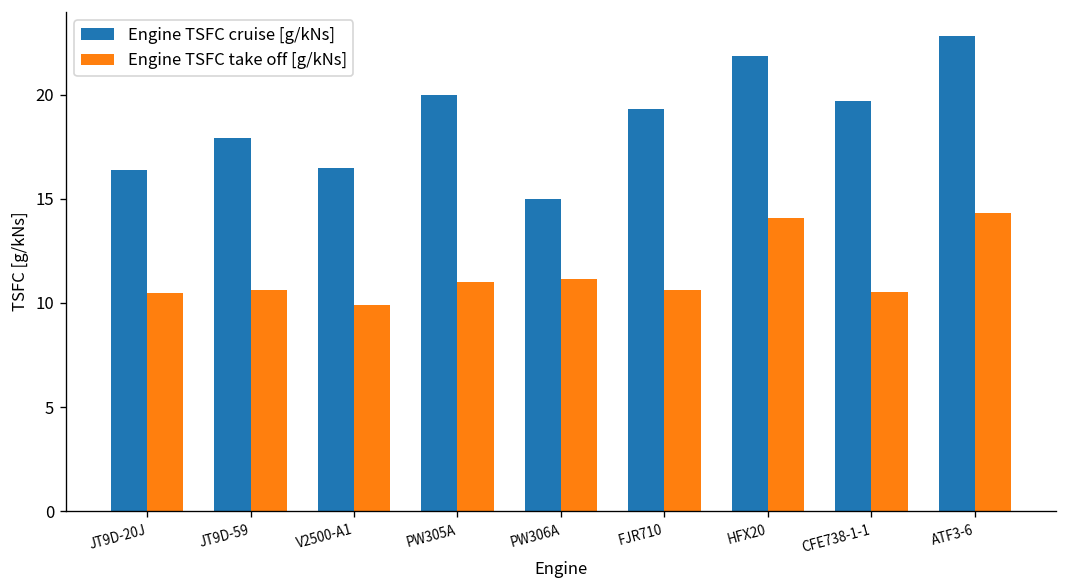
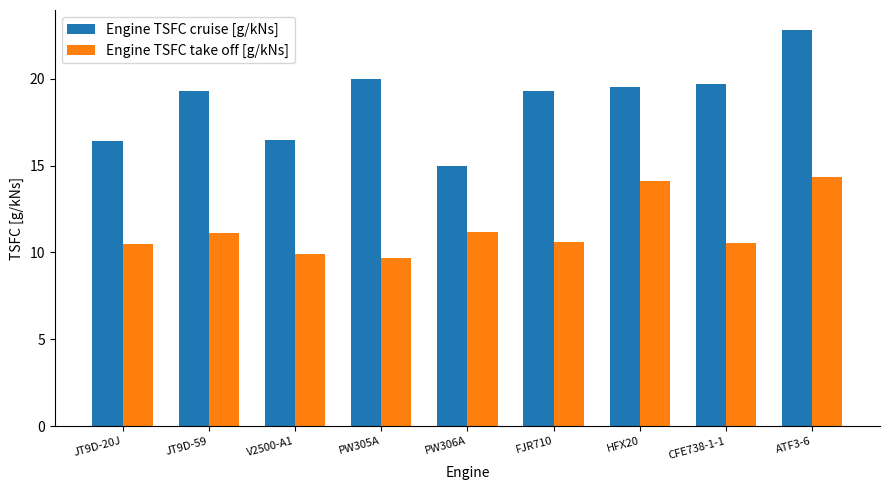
  {
    "Engine TSFC cruise [g/kNs]": {
      "JT9D-20J": 16.4,
-     "JT9D-59": 17.9,
+     "JT9D-59": 19.3,
      "V2500-A1": 16.5,
      "PW305A": 20.0,
      "PW306A": 15.0,
      "FJR710": 19.3,
-     "HFX20": 21.9,
+     "HFX20": 19.6,
      "CFE738-1-1": 19.7,
      "ATF3-6": 22.8
    },
    "Engine TSFC take off [g/kNs]": {
      "JT9D-20J": 10.5,
-     "JT9D-59": 10.6,
+     "JT9D-59": 11.1,
      "V2500-A1": 9.9,
-     "PW305A": 11.0,
+     "PW305A": 9.7,
      "PW306A": 11.2,
      "FJR710": 10.6,
      "HFX20": 14.1,
      "CFE738-1-1": 10.5,
      "ATF3-6": 14.3
    }
  }
